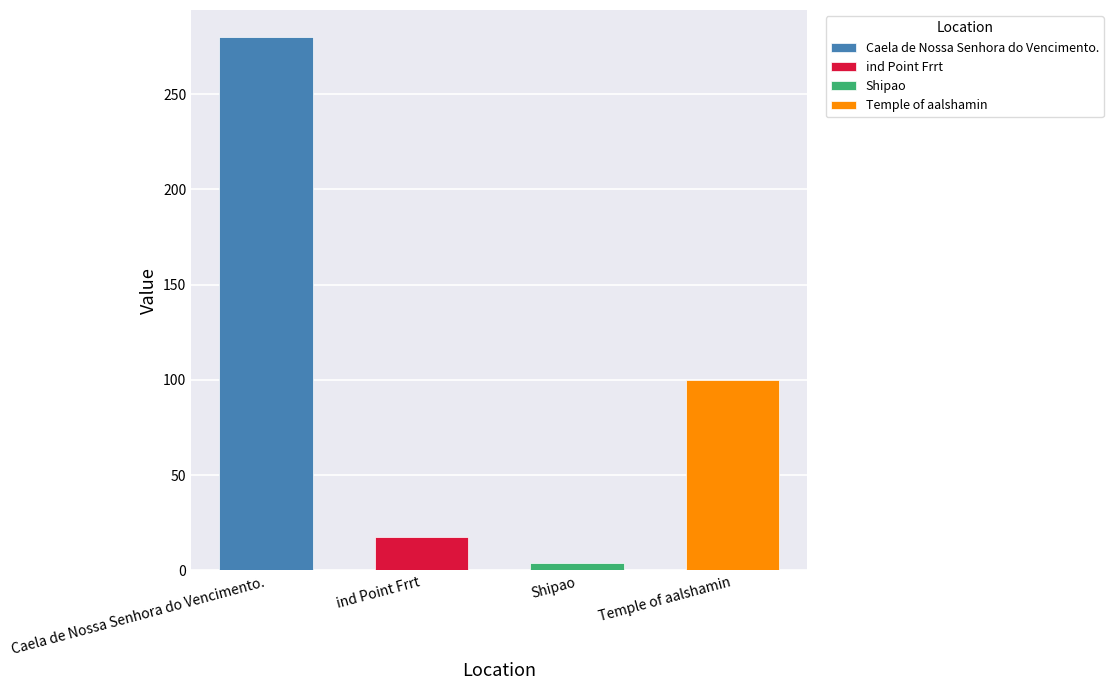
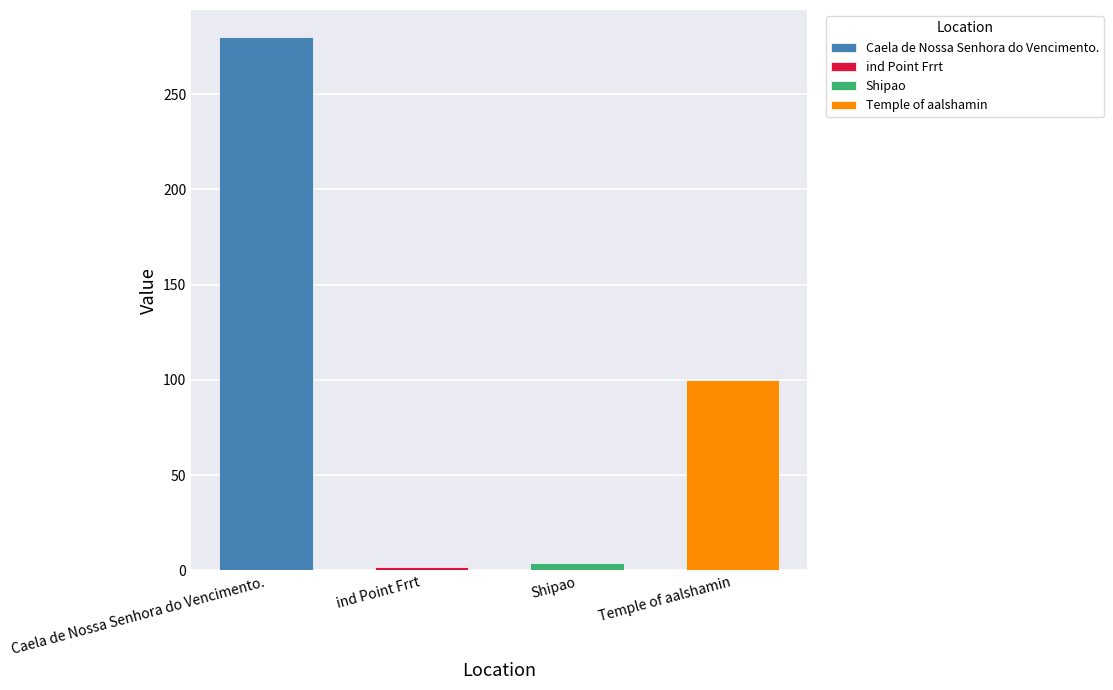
  {
    "Caela de Nossa Senhora do Vencimento.": 280,
-   "ind Point Frrt": 18,
+   "ind Point Frrt": 2,
    "Shipao": 4,
    "Temple of aalshamin": 100
  }
